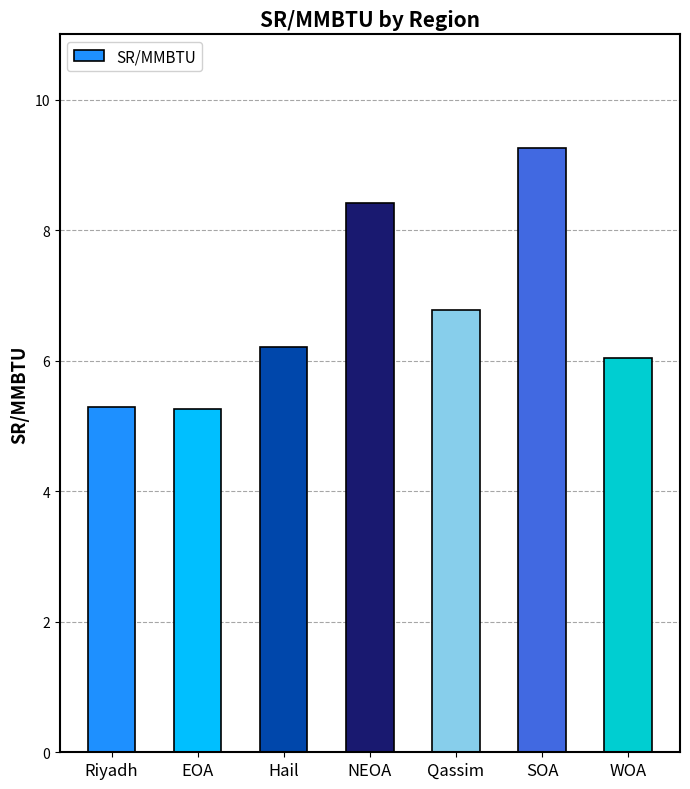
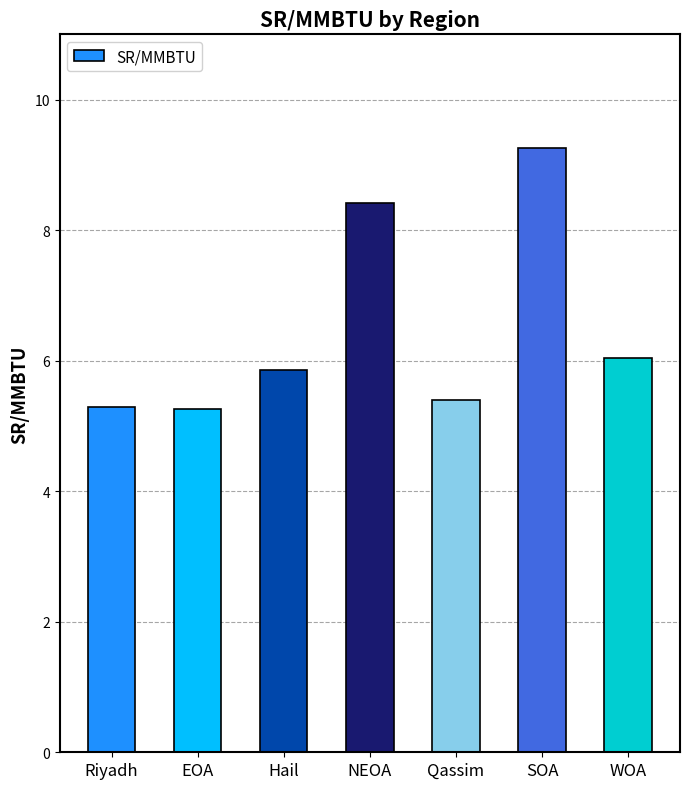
  {
    "Riyadh": 5.3,
    "EOA": 5.3,
-   "Hail": 6.2,
+   "Hail": 5.9,
    "NEOA": 8.4,
-   "Qassim": 6.8,
+   "Qassim": 5.4,
    "SOA": 9.3,
    "WOA": 6.0
  }
